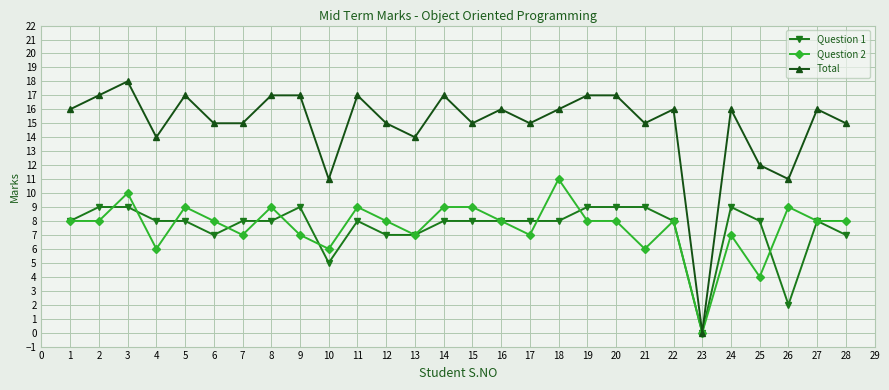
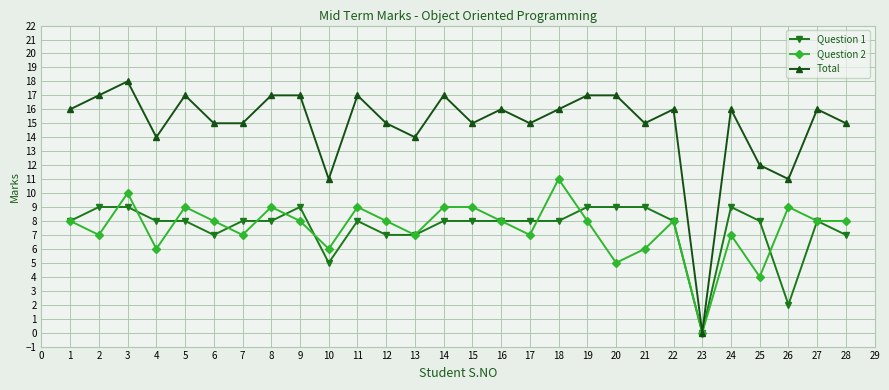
  {
    "Question 2": {
-     "2": 8,
+     "2": 7,
      "3": 10,
      "4": 6,
      "5": 9,
      "6": 8,
      "7": 7,
      "8": 9,
-     "9": 7,
+     "9": 8,
      "10": 6,
      "11": 9,
      "12": 8,
      "14": 9,
      "15": 9,
      "17": 7,
      "18": 11,
      "19": 8,
-     "20": 8,
+     "20": 5,
      "21": 6,
      "24": 7,
      "25": 4,
      "26": 9,
      "28": 8
    }
  }
